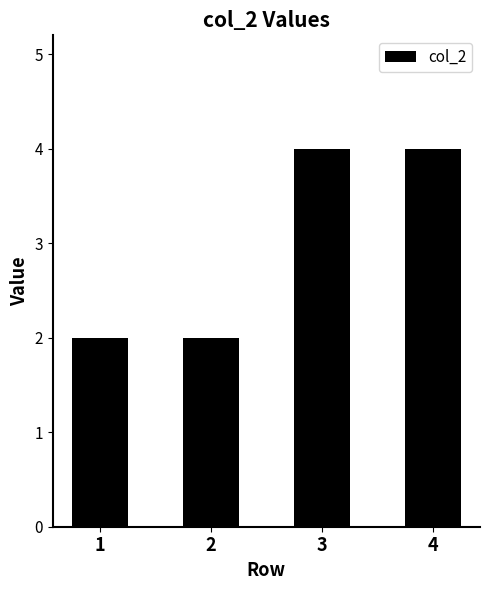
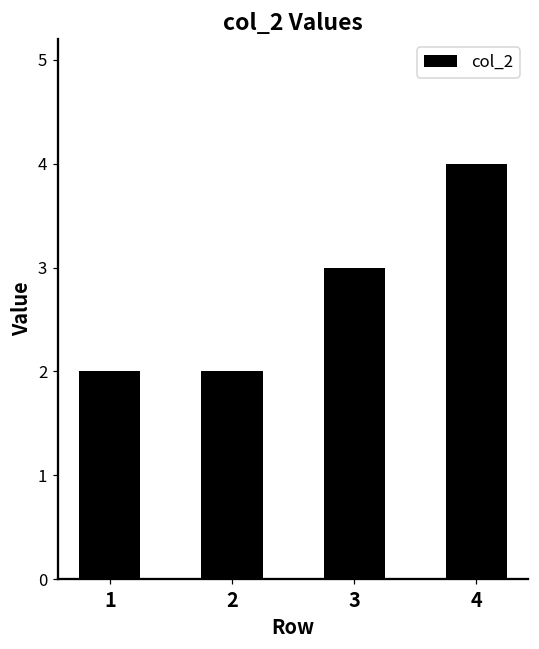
  {
    "1": 2,
    "2": 2,
-   "3": 4,
+   "3": 3,
    "4": 4
  }
